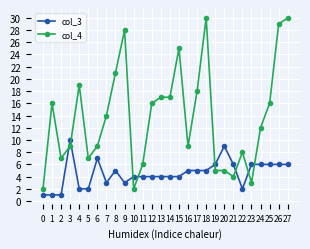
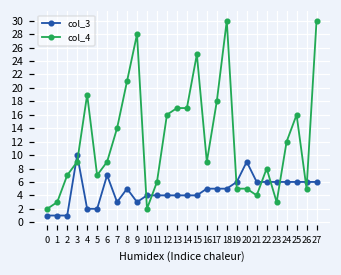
  {
    "col_3": {
      "0": 1,
      "1": 1,
      "2": 1,
      "3": 10,
      "4": 2,
      "5": 2,
      "6": 7,
      "7": 3,
      "8": 5,
      "9": 3,
      "10": 4,
      "11": 4,
      "12": 4,
      "13": 4,
      "14": 4,
      "15": 4,
      "16": 5,
      "17": 5,
      "18": 5,
      "19": 6,
      "20": 9,
      "21": 6,
-     "22": 2,
+     "22": 6,
      "23": 6,
      "24": 6,
      "25": 6,
      "26": 6,
      "27": 6
    },
    "col_4": {
      "0": 2,
-     "1": 16,
+     "1": 3,
      "2": 7,
      "3": 9,
      "4": 19,
      "5": 7,
      "6": 9,
      "7": 14,
      "8": 21,
      "9": 28,
      "10": 2,
      "11": 6,
      "12": 16,
      "13": 17,
      "14": 17,
      "15": 25,
      "16": 9,
      "17": 18,
      "18": 30,
      "19": 5,
      "20": 5,
      "21": 4,
      "22": 8,
      "23": 3,
      "24": 12,
      "25": 16,
-     "26": 29,
+     "26": 5,
      "27": 30
    }
  }
